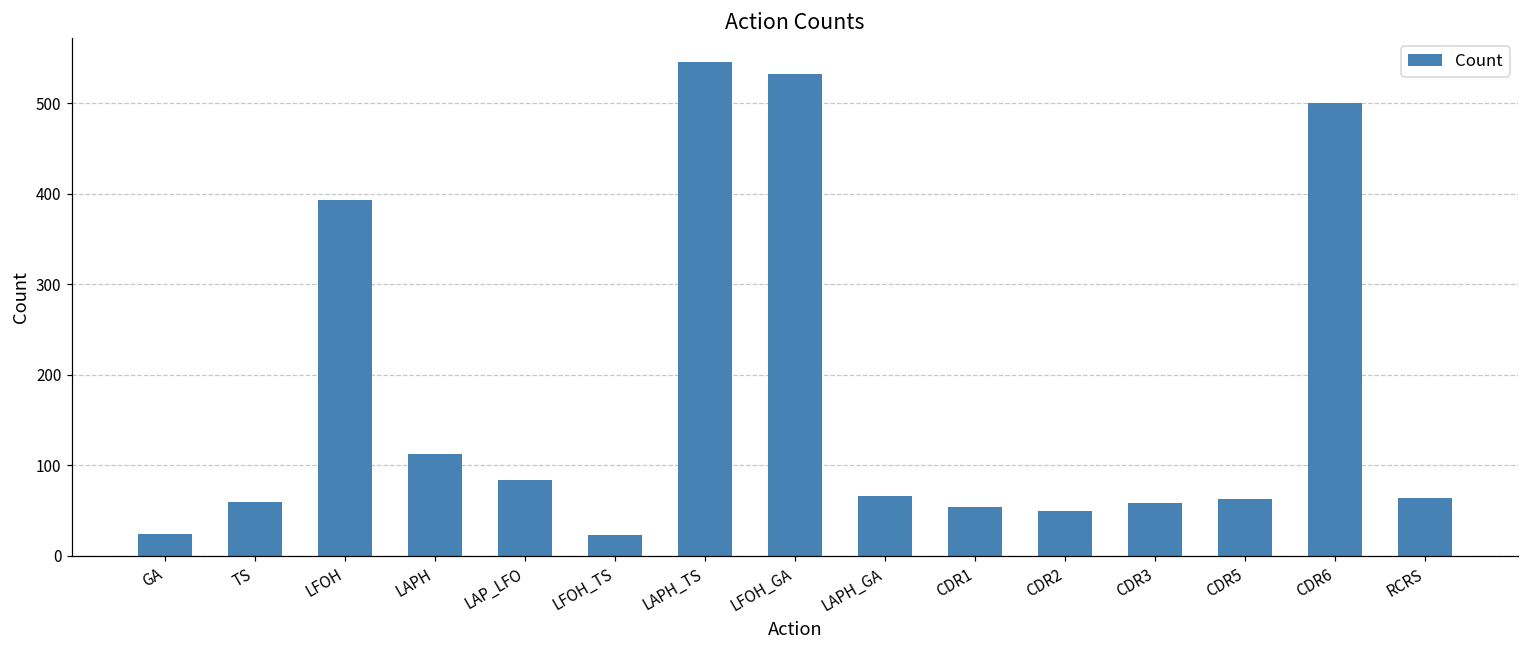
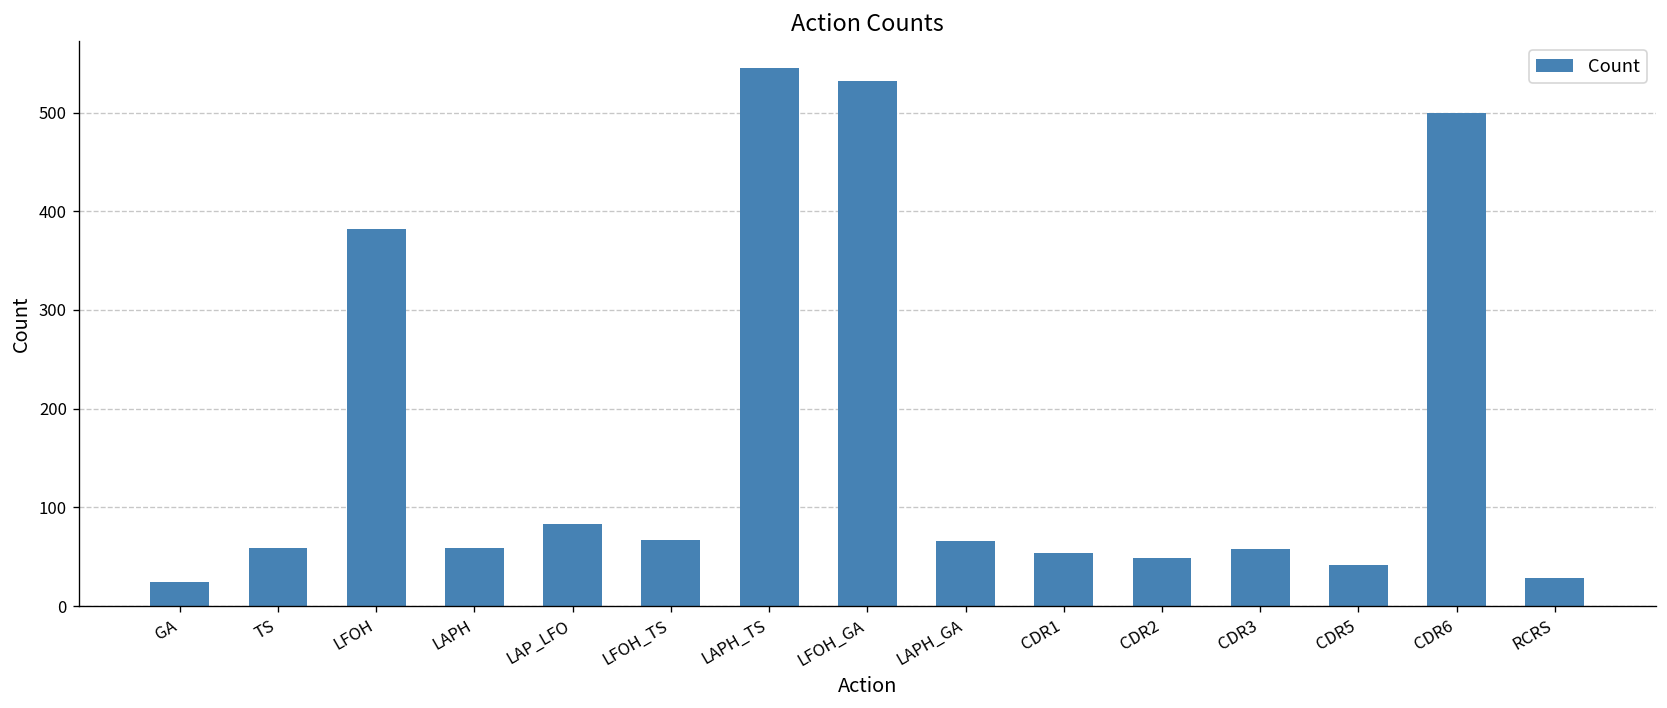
  {
    "GA": 20,
    "TS": 60,
-   "LFOH": 390,
-   "LAPH": 110,
+   "LFOH": 380,
+   "LAPH": 60,
    "LAP_LFO": 80,
-   "LFOH_TS": 20,
+   "LFOH_TS": 70,
    "LAPH_TS": 550,
    "LFOH_GA": 530,
    "LAPH_GA": 70,
    "CDR1": 50,
    "CDR2": 50,
    "CDR3": 60,
-   "CDR5": 60,
+   "CDR5": 40,
    "CDR6": 500,
-   "RCRS": 60
+   "RCRS": 30
  }
